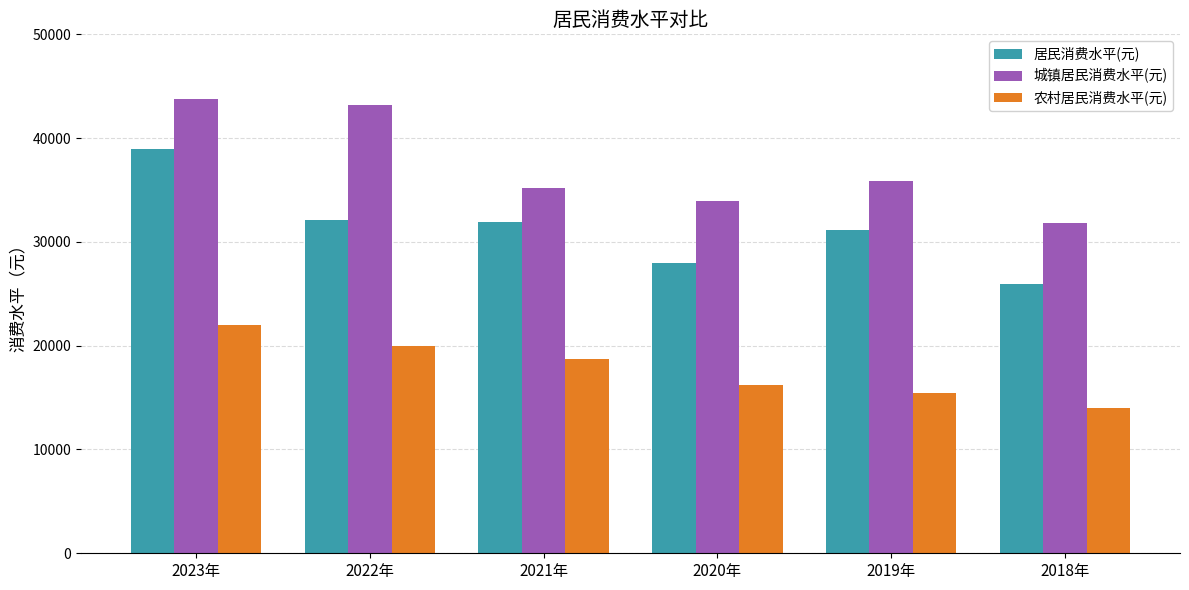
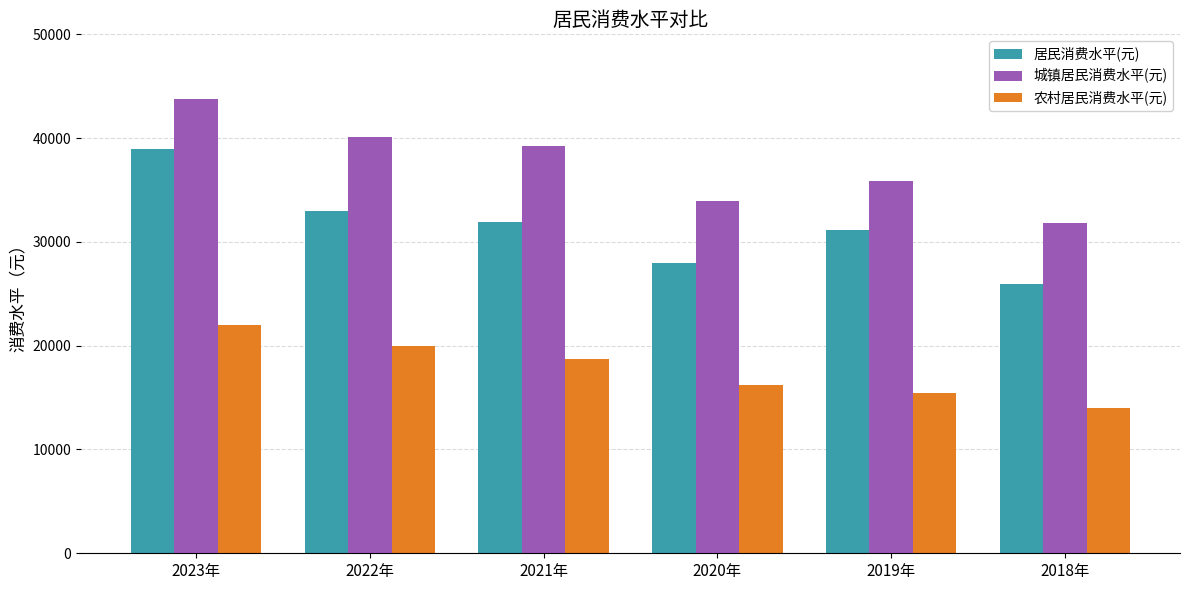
  {
    "居民消费水平(元)": {
      "2023年": 39000,
-     "2022年": 32200,
+     "2022年": 33000,
      "2021年": 31900,
      "2020年": 28000,
      "2019年": 31100,
      "2018年": 26000
    },
    "城镇居民消费水平(元)": {
      "2023年": 43800,
-     "2022年": 43200,
-     "2021年": 35200,
+     "2022年": 40100,
+     "2021年": 39200,
      "2020年": 33900,
      "2019年": 35800,
      "2018年": 31800
    },
    "农村居民消费水平(元)": {
      "2023年": 22000,
      "2022年": 19900,
      "2021年": 18700,
      "2020年": 16200,
      "2019年": 15500,
      "2018年": 14000
    }
  }
